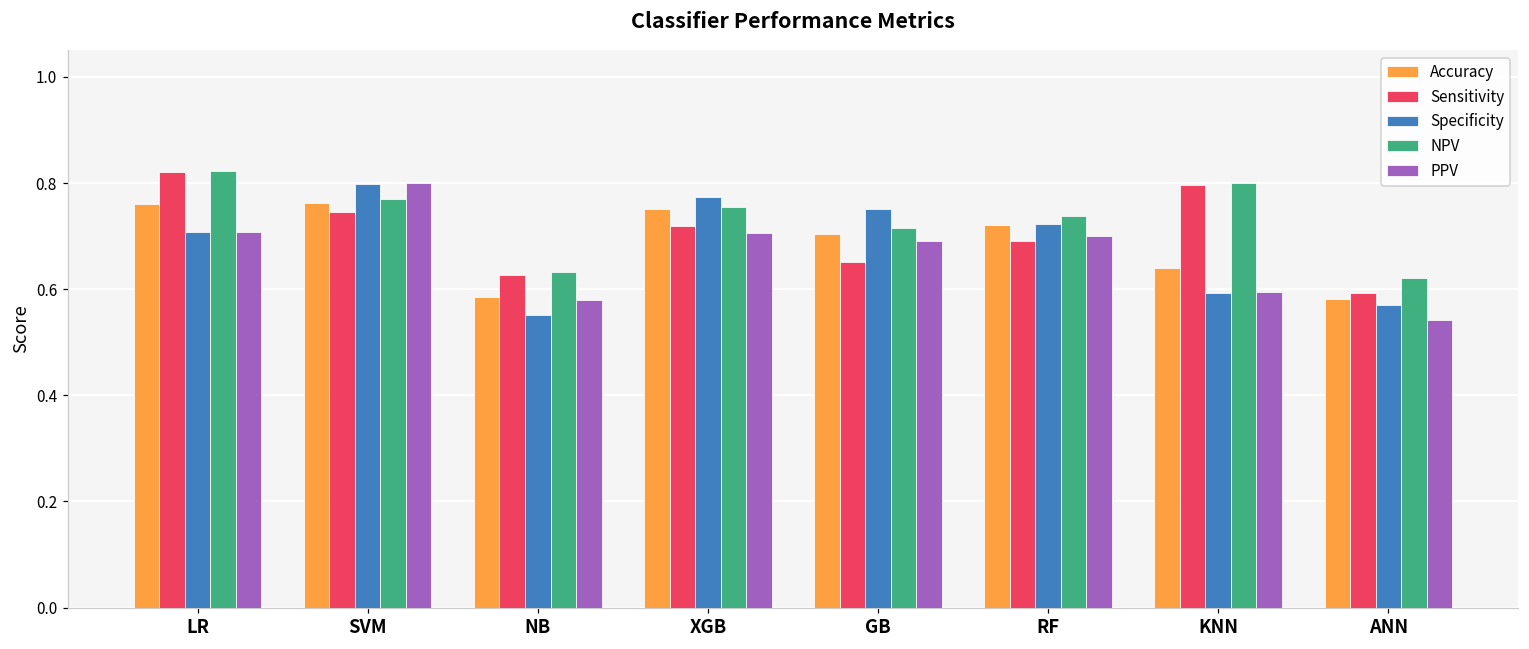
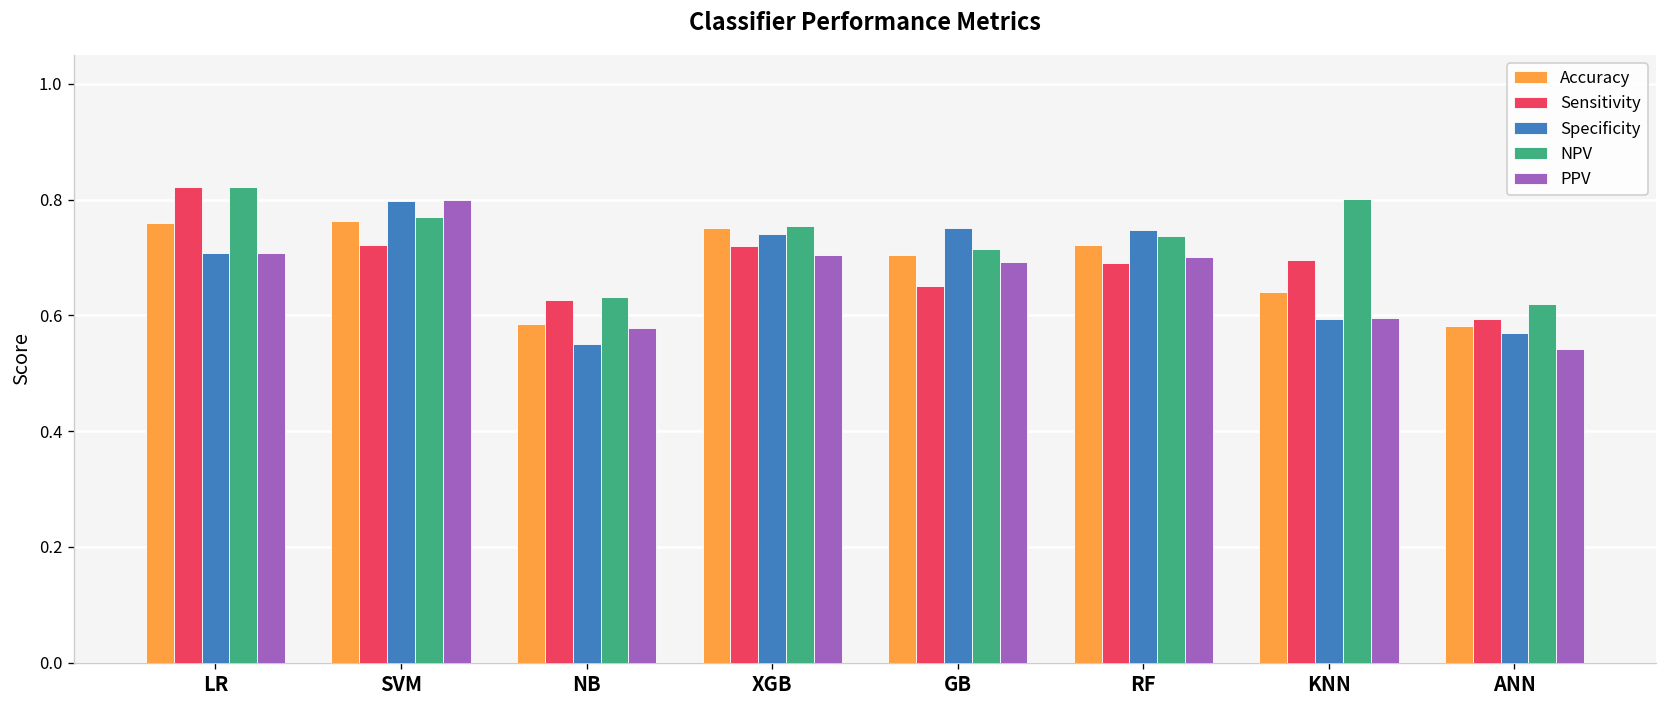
  {
    "Accuracy": {
      "LR": 0.76,
      "SVM": 0.76,
      "NB": 0.59,
      "XGB": 0.75,
      "GB": 0.70,
      "RF": 0.72,
      "KNN": 0.64,
      "ANN": 0.58
    },
    "Sensitivity": {
      "LR": 0.82,
-     "SVM": 0.75,
+     "SVM": 0.72,
      "NB": 0.63,
      "XGB": 0.72,
      "GB": 0.65,
      "RF": 0.69,
-     "KNN": 0.80,
+     "KNN": 0.70,
      "ANN": 0.59
    },
    "Specificity": {
      "LR": 0.71,
      "SVM": 0.80,
      "NB": 0.55,
-     "XGB": 0.77,
+     "XGB": 0.74,
      "GB": 0.75,
-     "RF": 0.72,
+     "RF": 0.75,
      "KNN": 0.59,
      "ANN": 0.57
    },
    "NPV": {
      "LR": 0.82,
      "SVM": 0.77,
      "NB": 0.63,
      "XGB": 0.75,
      "GB": 0.71,
      "RF": 0.74,
      "KNN": 0.80,
      "ANN": 0.62
    },
    "PPV": {
      "LR": 0.71,
      "SVM": 0.80,
      "NB": 0.58,
      "XGB": 0.71,
      "GB": 0.69,
      "RF": 0.70,
      "KNN": 0.60,
      "ANN": 0.54
    }
  }
